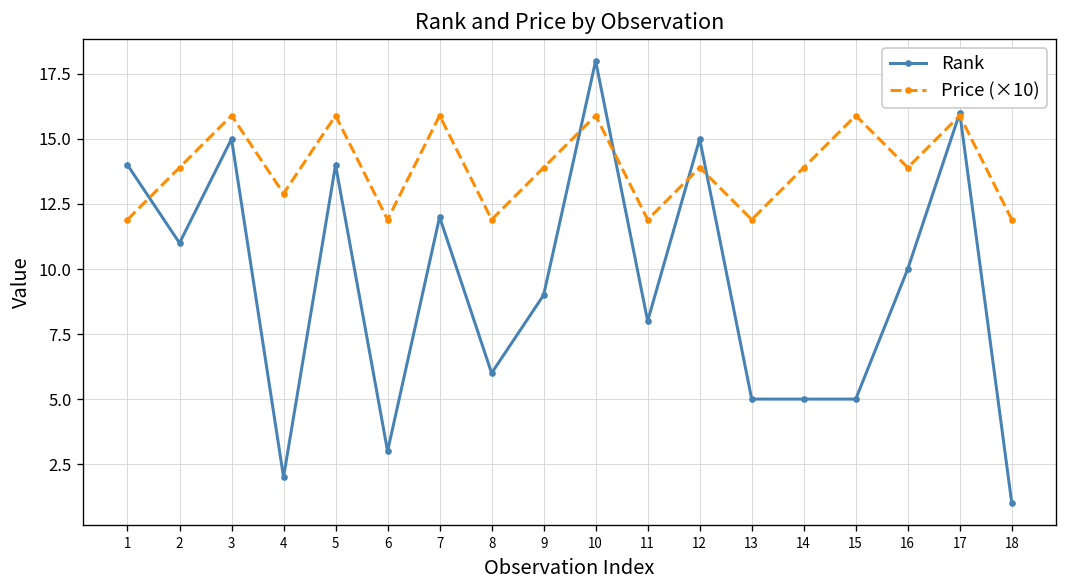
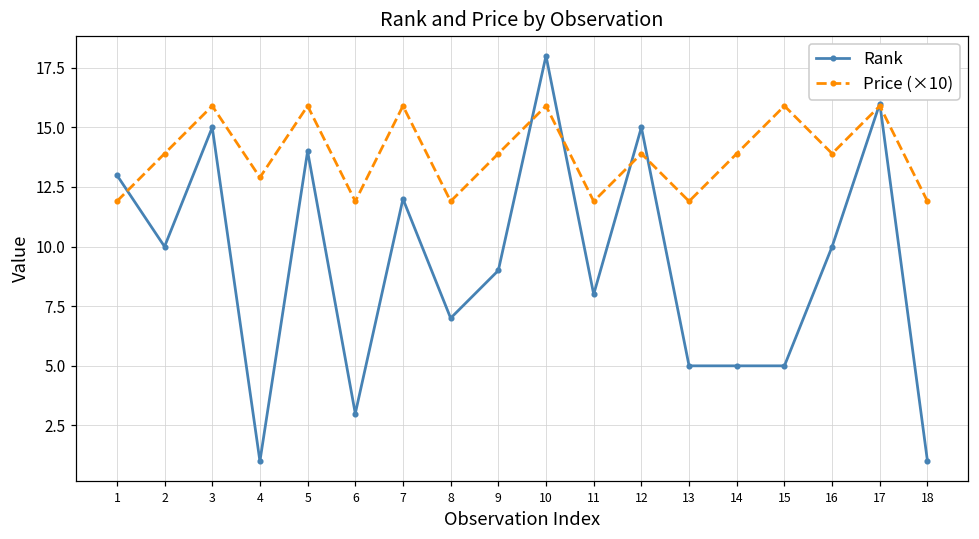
  {
    "Rank": {
-     "1": 14,
-     "2": 11,
+     "1": 13,
+     "2": 10,
      "3": 15,
-     "4": 2,
+     "4": 1,
      "5": 14,
      "6": 3,
      "7": 12,
-     "8": 6,
+     "8": 7,
      "9": 9,
      "10": 18,
      "11": 8,
      "12": 15,
      "13": 5,
      "14": 5,
      "15": 5,
      "16": 10,
      "18": 1
    },
    "Price (×10)": {
      "1": 12,
      "2": 14,
      "3": 16,
      "4": 13,
      "5": 16,
      "6": 12,
      "7": 16,
      "8": 12,
      "9": 14,
      "10": 16,
      "11": 12,
      "12": 14,
      "13": 12,
      "14": 14,
      "15": 16,
      "16": 14,
      "18": 12
    }
  }
